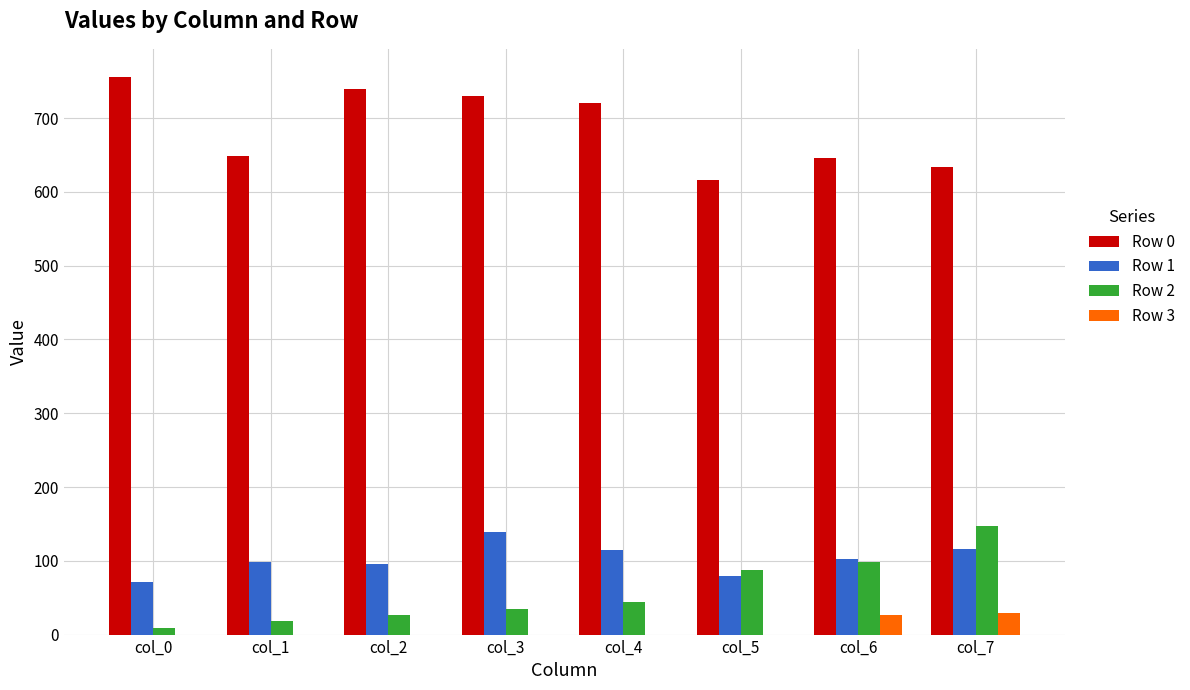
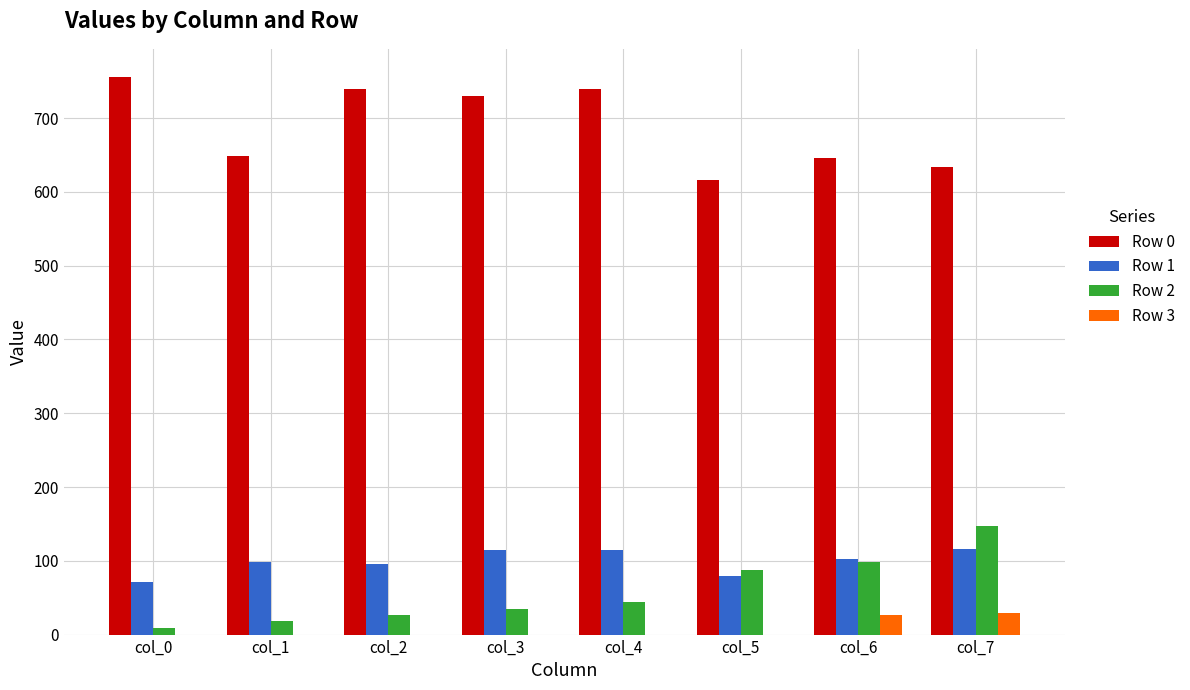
  {
    "Row 0": {
      "col_0": 760,
      "col_1": 650,
      "col_2": 740,
      "col_3": 730,
-     "col_4": 720,
+     "col_4": 740,
      "col_5": 620,
      "col_6": 650,
      "col_7": 630
    },
    "Row 1": {
      "col_0": 70,
      "col_1": 100,
      "col_2": 100,
-     "col_3": 140,
+     "col_3": 120,
      "col_4": 120,
      "col_5": 80,
      "col_6": 100,
      "col_7": 120
    },
    "Row 2": {
      "col_0": 10,
      "col_1": 20,
      "col_2": 30,
      "col_3": 40,
      "col_4": 40,
      "col_5": 90,
      "col_6": 100,
      "col_7": 150
    },
    "Row 3": {
      "col_0": 0,
      "col_1": 0,
      "col_2": 0,
      "col_3": 0,
      "col_4": 0,
      "col_5": 0,
      "col_6": 30,
      "col_7": 30
    }
  }
